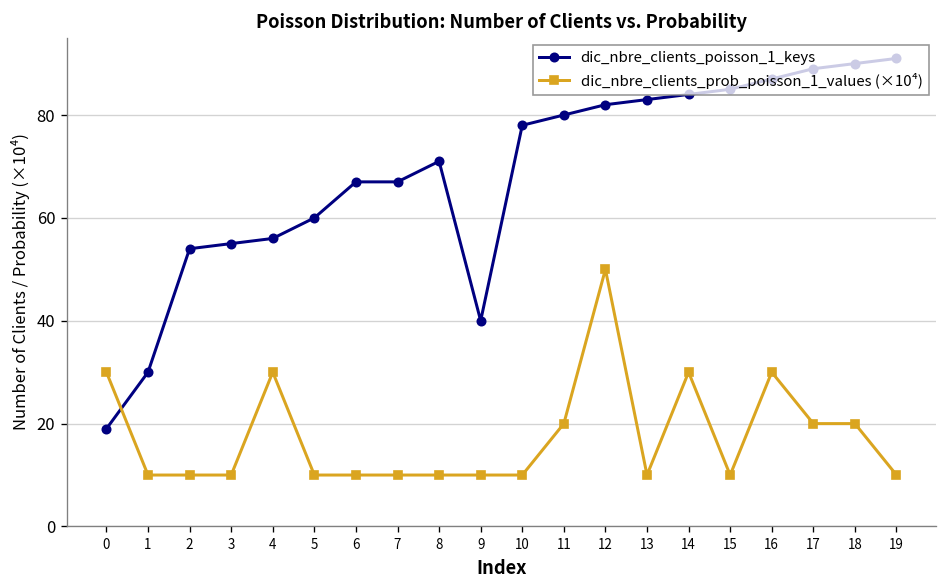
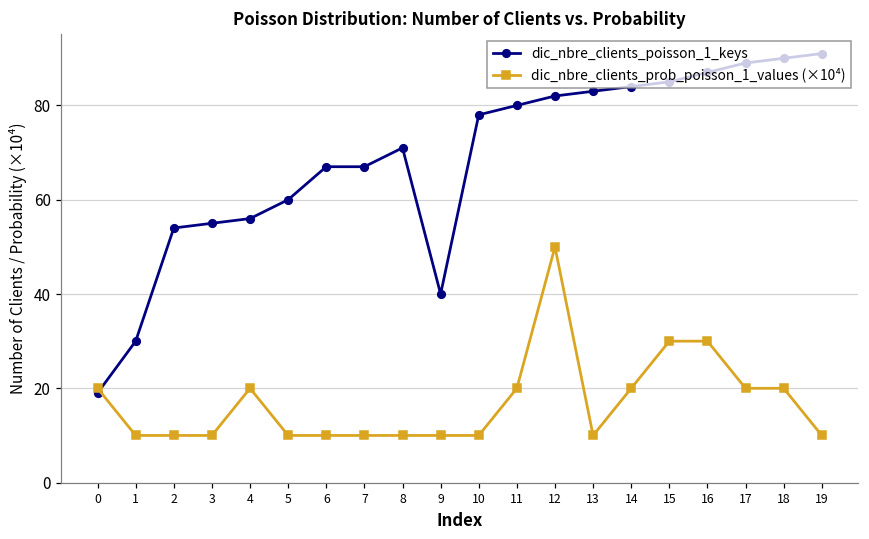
  {
    "dic_nbre_clients_poisson_1_keys": {
      "0": 19,
      "1": 30,
      "2": 54,
      "3": 55,
      "4": 56,
      "5": 60,
      "6": 67,
      "7": 67,
      "8": 71,
      "9": 40,
      "10": 78,
      "11": 80,
      "12": 82,
      "13": 83
    },
    "dic_nbre_clients_prob_poisson_1_values (×10⁴)": {
-     "0": 30,
+     "0": 20,
      "1": 10,
      "2": 10,
      "3": 10,
-     "4": 30,
+     "4": 20,
      "5": 10,
      "6": 10,
      "7": 10,
      "8": 10,
      "9": 10,
      "10": 10,
      "11": 20,
      "12": 50,
      "13": 10,
-     "14": 30,
-     "15": 10,
+     "14": 20,
+     "15": 30,
      "16": 30,
      "17": 20,
      "18": 20,
      "19": 10
    }
  }
